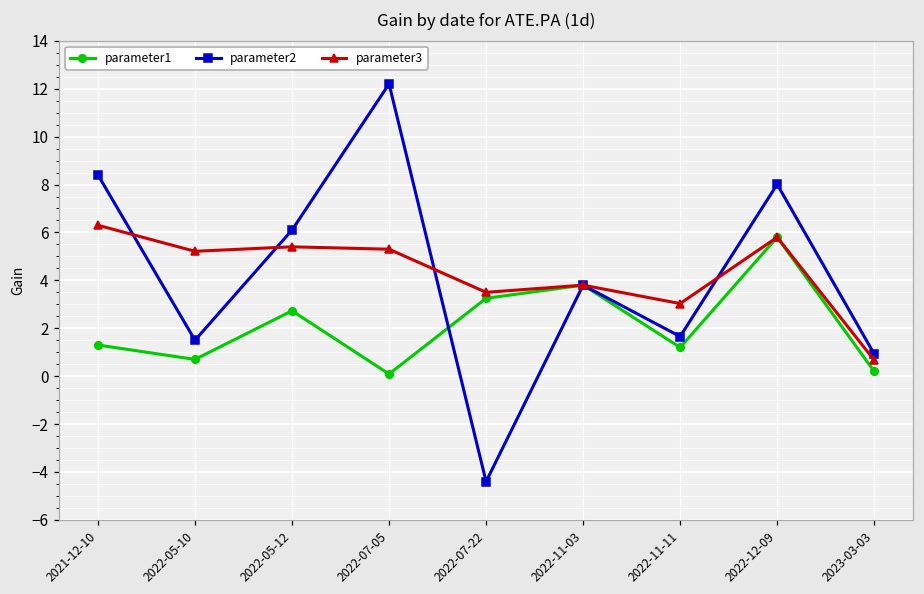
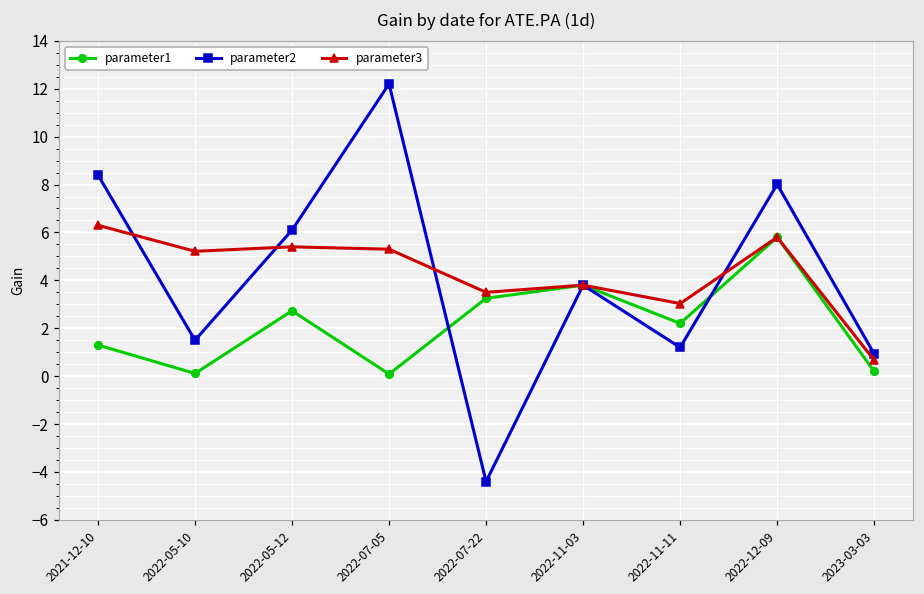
  {
    "parameter1": {
      "2021-12-10": 1.3,
-     "2022-05-10": 0.7,
+     "2022-05-10": 0.1,
      "2022-05-12": 2.7,
      "2022-07-05": 0.1,
      "2022-07-22": 3.3,
-     "2022-11-11": 1.2,
+     "2022-11-11": 2.2,
      "2023-03-03": 0.2
    },
    "parameter2": {
      "2021-12-10": 8.4,
      "2022-05-10": 1.5,
      "2022-05-12": 6.1,
      "2022-07-05": 12.2,
      "2022-07-22": -4.4,
-     "2022-11-11": 1.7,
+     "2022-11-11": 1.2,
      "2022-12-09": 8.0,
      "2023-03-03": 0.9
    },
    "parameter3": {
      "2021-12-10": 6.3,
      "2022-05-10": 5.2,
      "2022-05-12": 5.4,
      "2022-07-05": 5.3,
      "2022-07-22": 3.5,
      "2022-11-11": 3.0,
      "2023-03-03": 0.7
    }
  }
